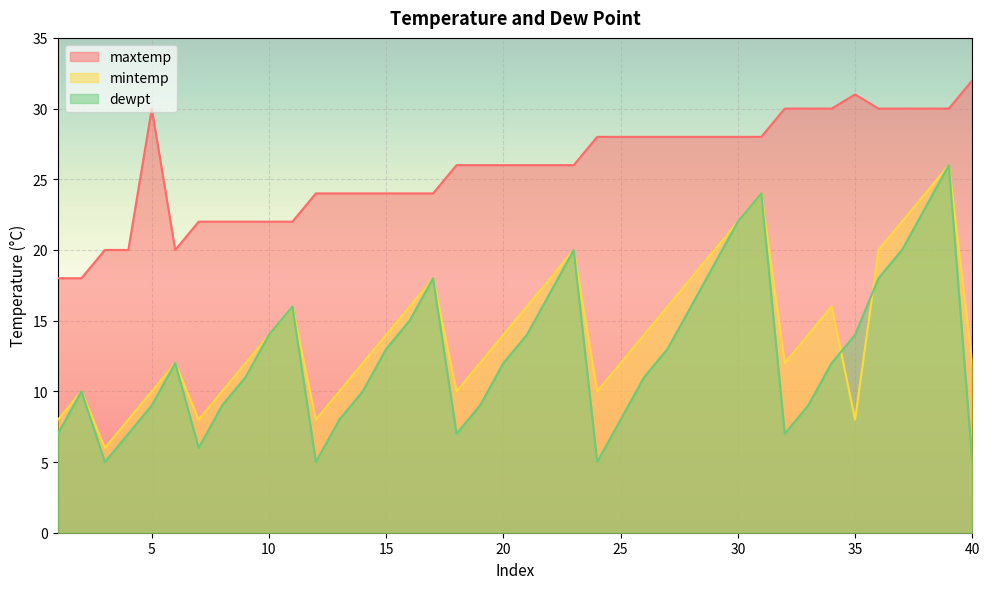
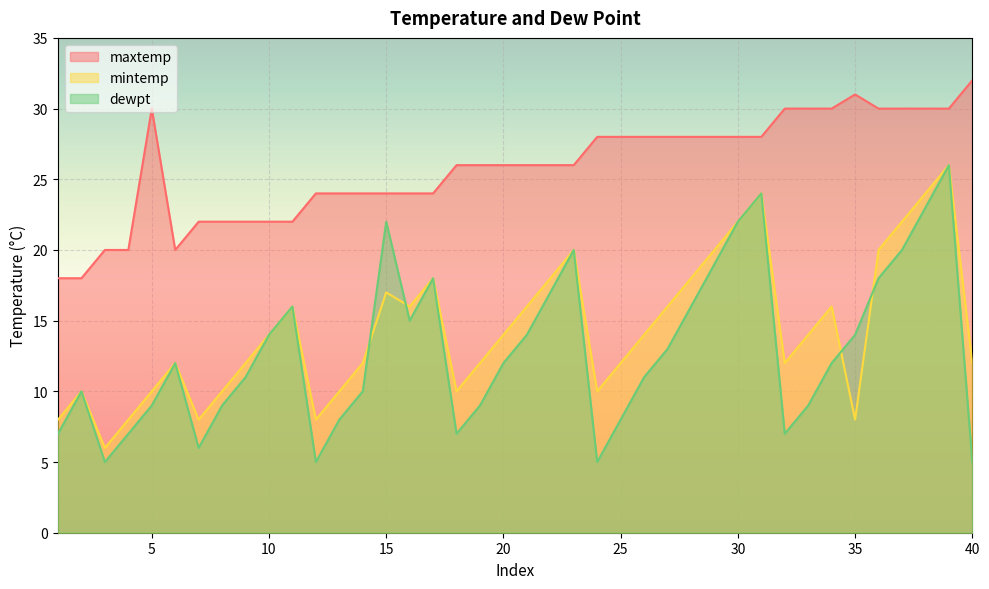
  {
    "maxtemp": {
      "10": 22,
      "15": 24,
      "20": 26,
      "25": 28,
      "30": 28,
      "35": 31,
      "40": 32
    },
    "mintemp": {
      "5": 10,
-     "15": 14,
+     "15": 17,
      "20": 14,
      "25": 12,
      "35": 8,
      "40": 12
    },
    "dewpt": {
      "5": 9,
-     "15": 13,
+     "15": 22,
      "20": 12,
      "25": 8,
      "35": 14,
      "40": 5
    }
  }
